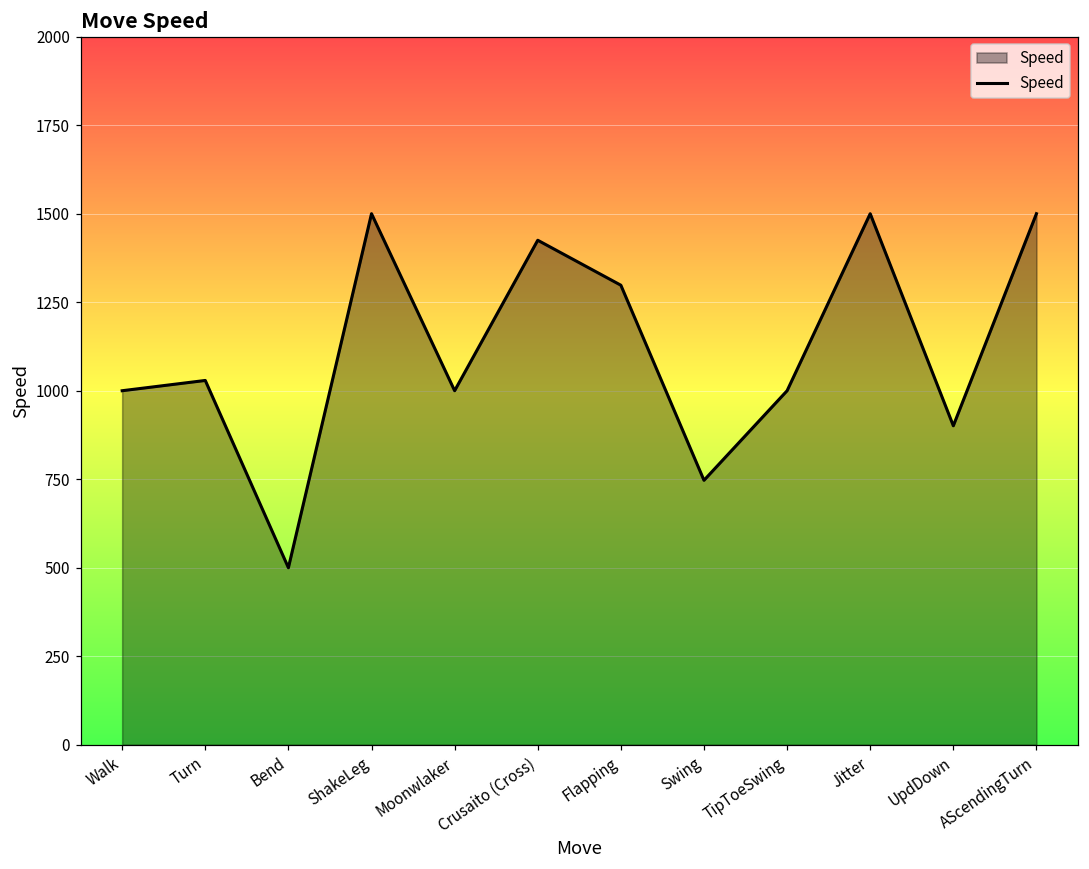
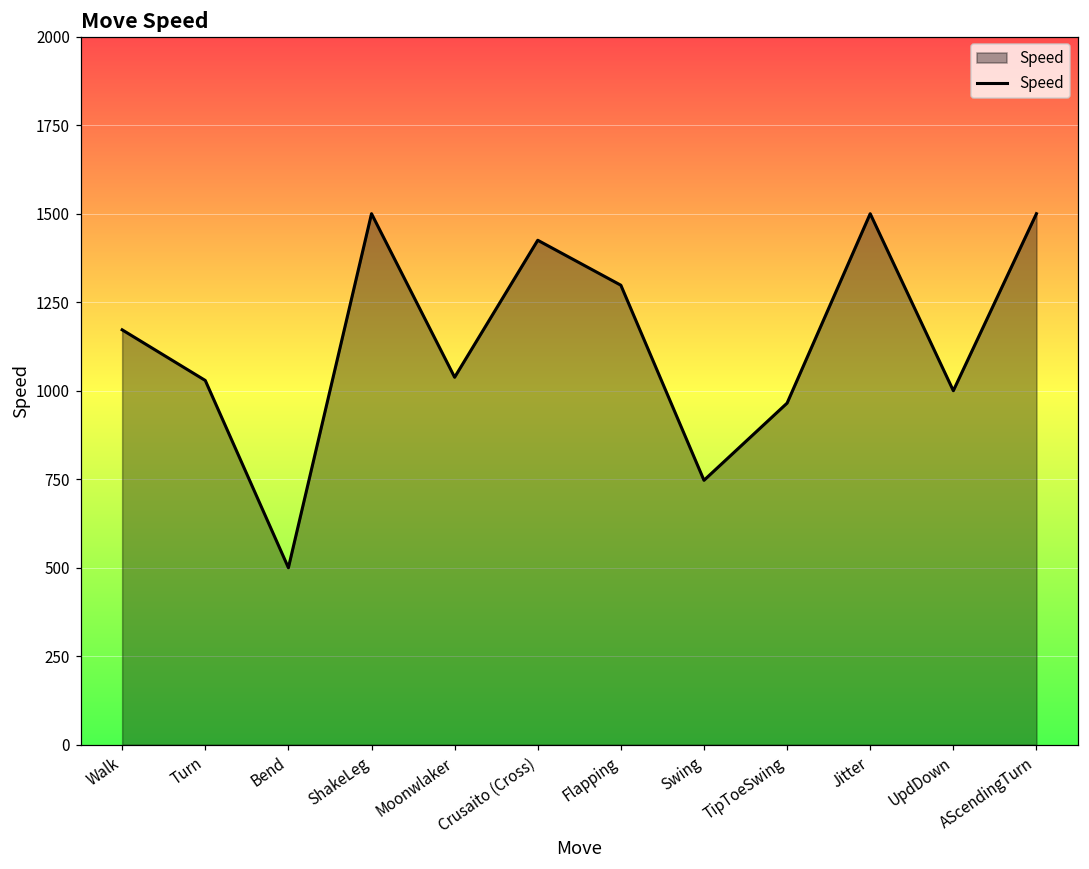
  {
-   "Walk": 1000,
+   "Walk": 1170,
    "Turn": 1030,
    "Bend": 500,
    "ShakeLeg": 1500,
-   "Moonwlaker": 1000,
+   "Moonwlaker": 1040,
    "Crusaito (Cross)": 1430,
    "Flapping": 1300,
    "Swing": 750,
-   "TipToeSwing": 1000,
+   "TipToeSwing": 970,
    "Jitter": 1500,
-   "UpdDown": 900,
+   "UpdDown": 1000,
    "AScendingTurn": 1500
  }
